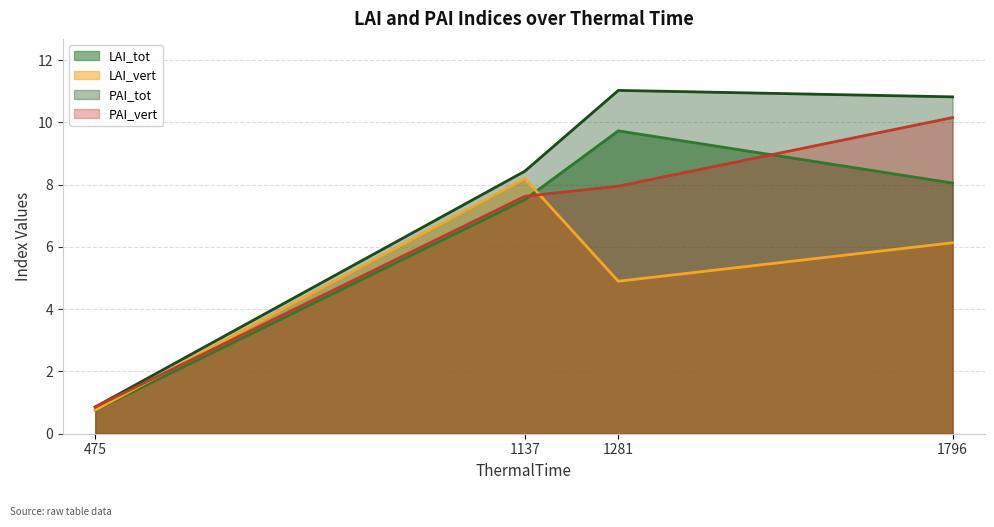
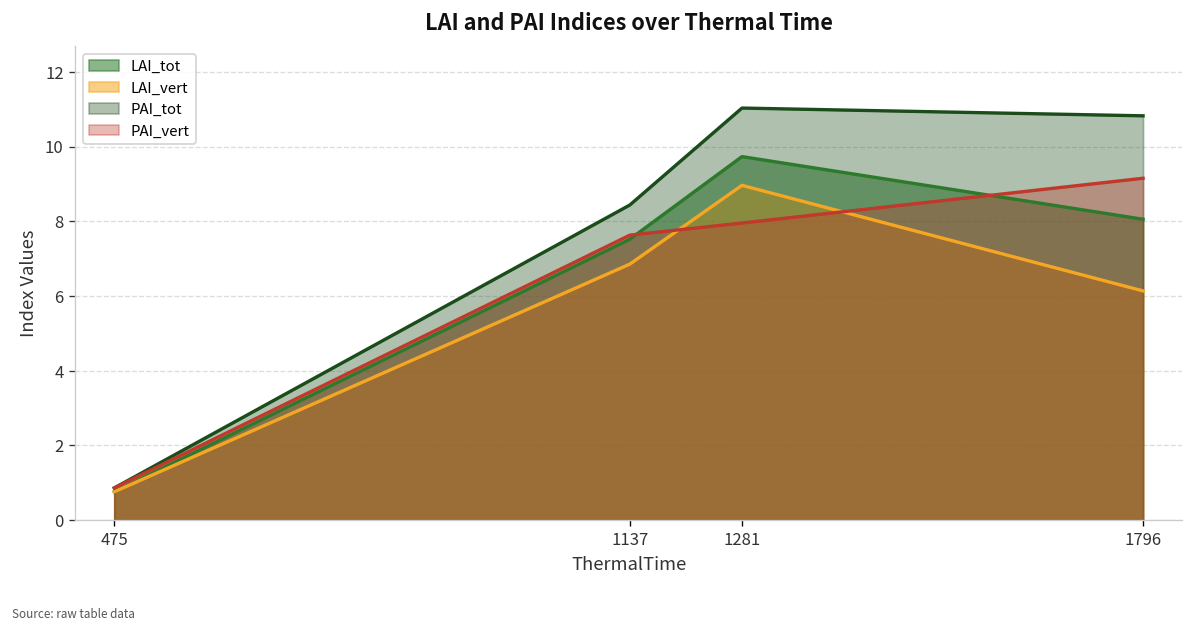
  {
    "LAI_vert": {
-     "1137": 8.2,
-     "1281": 4.9,
+     "1137": 6.9,
+     "1281": 9.0,
      "1796": 6.1
    },
    "PAI_vert": {
      "1137": 7.6,
      "1281": 8.0,
-     "1796": 10.2
+     "1796": 9.2
    }
  }
